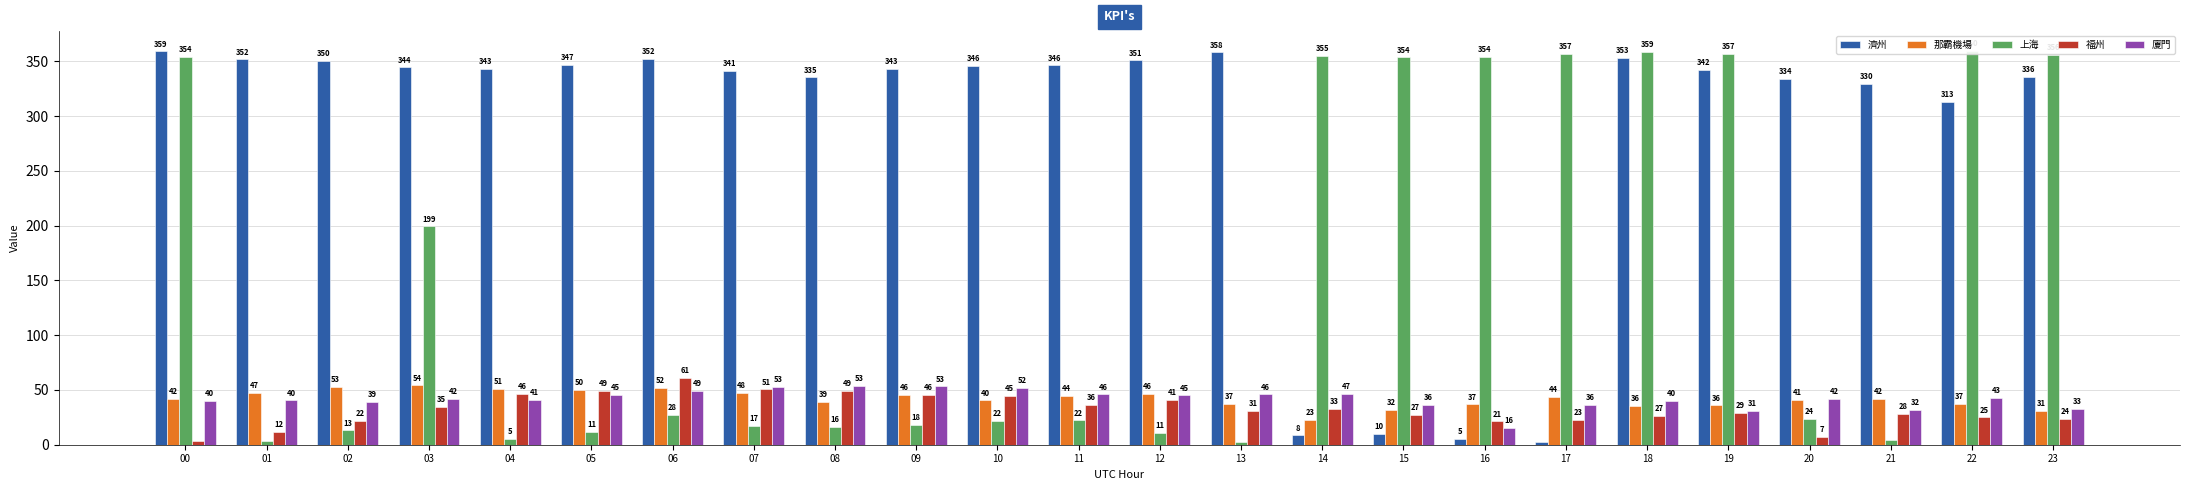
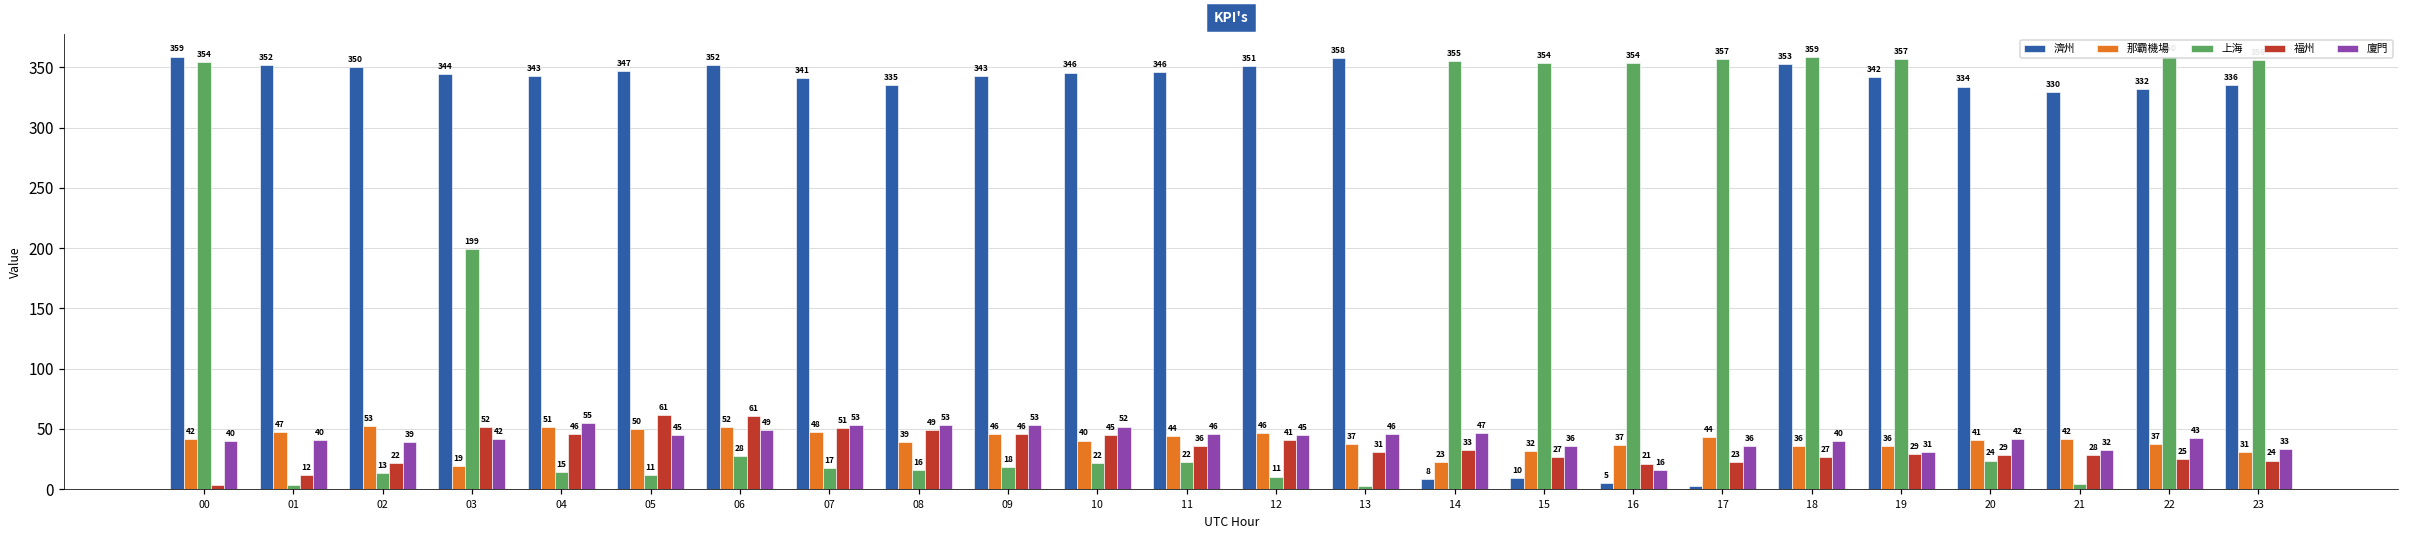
  {
    "濟州": {
      "00": 359,
      "01": 352,
      "02": 350,
      "03": 344,
      "04": 343,
      "05": 347,
      "06": 352,
      "07": 341,
      "08": 335,
      "09": 343,
      "10": 346,
      "11": 346,
      "12": 351,
      "13": 358,
      "14": 8,
      "15": 10,
      "16": 5,
      "18": 353,
      "19": 342,
      "20": 334,
      "21": 330,
-     "22": 313,
+     "22": 332,
      "23": 336
    },
    "那霸機場": {
      "00": 42,
      "01": 47,
      "02": 53,
-     "03": 54,
+     "03": 19,
      "04": 51,
      "05": 50,
      "06": 52,
      "07": 48,
      "08": 39,
      "09": 46,
      "10": 40,
      "11": 44,
      "12": 46,
      "13": 37,
      "14": 23,
      "15": 32,
      "16": 37,
      "17": 44,
      "18": 36,
      "19": 36,
      "20": 41,
      "21": 42,
      "22": 37,
      "23": 31
    },
    "上海": {
      "00": 354,
      "02": 13,
      "03": 199,
-     "04": 5,
+     "04": 15,
      "05": 11,
      "06": 28,
      "07": 17,
      "08": 16,
      "09": 18,
      "10": 22,
      "11": 22,
      "12": 11,
      "14": 355,
      "15": 354,
      "16": 354,
      "17": 357,
      "18": 359,
      "19": 357,
      "20": 24
    },
    "福州": {
      "01": 12,
      "02": 22,
-     "03": 35,
+     "03": 52,
      "04": 46,
-     "05": 49,
+     "05": 61,
      "06": 61,
      "07": 51,
      "08": 49,
      "09": 46,
      "10": 45,
      "11": 36,
      "12": 41,
      "13": 31,
      "14": 33,
      "15": 27,
      "16": 21,
      "17": 23,
      "18": 27,
      "19": 29,
-     "20": 7,
+     "20": 29,
      "21": 28,
      "22": 25,
      "23": 24
    },
    "廈門": {
      "00": 40,
      "01": 40,
      "02": 39,
      "03": 42,
-     "04": 41,
+     "04": 55,
      "05": 45,
      "06": 49,
      "07": 53,
      "08": 53,
      "09": 53,
      "10": 52,
      "11": 46,
      "12": 45,
      "13": 46,
      "14": 47,
      "15": 36,
      "16": 16,
      "17": 36,
      "18": 40,
      "19": 31,
      "20": 42,
      "21": 32,
      "22": 43,
      "23": 33
    }
  }
